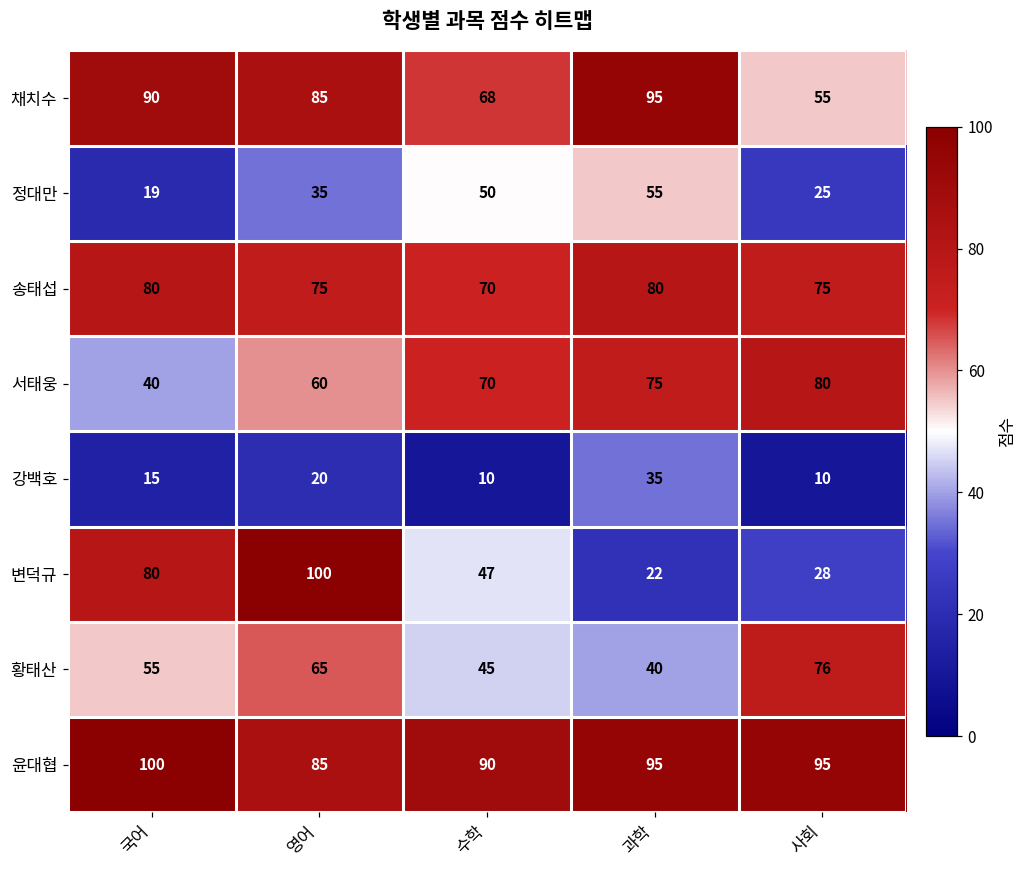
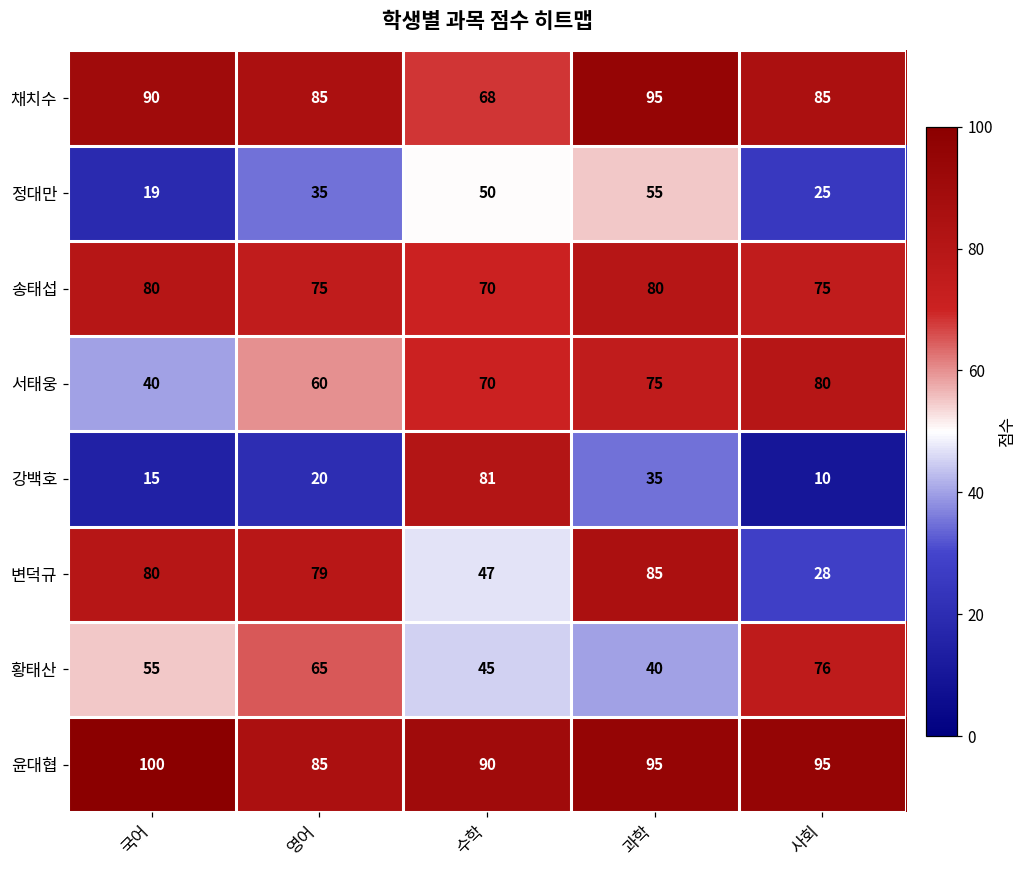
  {
    "채치수": {
      "국어": 90,
      "영어": 85,
      "수학": 68,
      "과학": 95,
-     "사회": 55
+     "사회": 85
    },
    "정대만": {
      "국어": 19,
      "영어": 35,
      "수학": 50,
      "과학": 55,
      "사회": 25
    },
    "송태섭": {
      "국어": 80,
      "영어": 75,
      "수학": 70,
      "과학": 80,
      "사회": 75
    },
    "서태웅": {
      "국어": 40,
      "영어": 60,
      "수학": 70,
      "과학": 75,
      "사회": 80
    },
    "강백호": {
      "국어": 15,
      "영어": 20,
-     "수학": 10,
+     "수학": 81,
      "과학": 35,
      "사회": 10
    },
    "변덕규": {
      "국어": 80,
-     "영어": 100,
+     "영어": 79,
      "수학": 47,
-     "과학": 22,
+     "과학": 85,
      "사회": 28
    },
    "황태산": {
      "국어": 55,
      "영어": 65,
      "수학": 45,
      "과학": 40,
      "사회": 76
    },
    "윤대협": {
      "국어": 100,
      "영어": 85,
      "수학": 90,
      "과학": 95,
      "사회": 95
    }
  }
